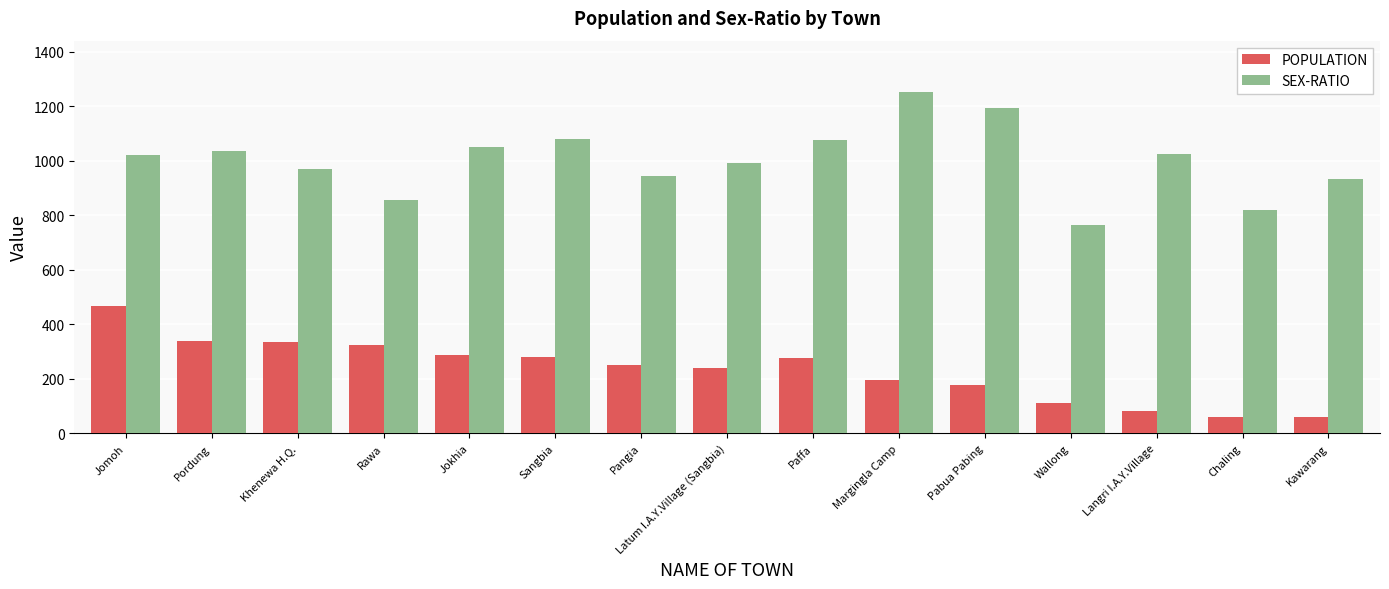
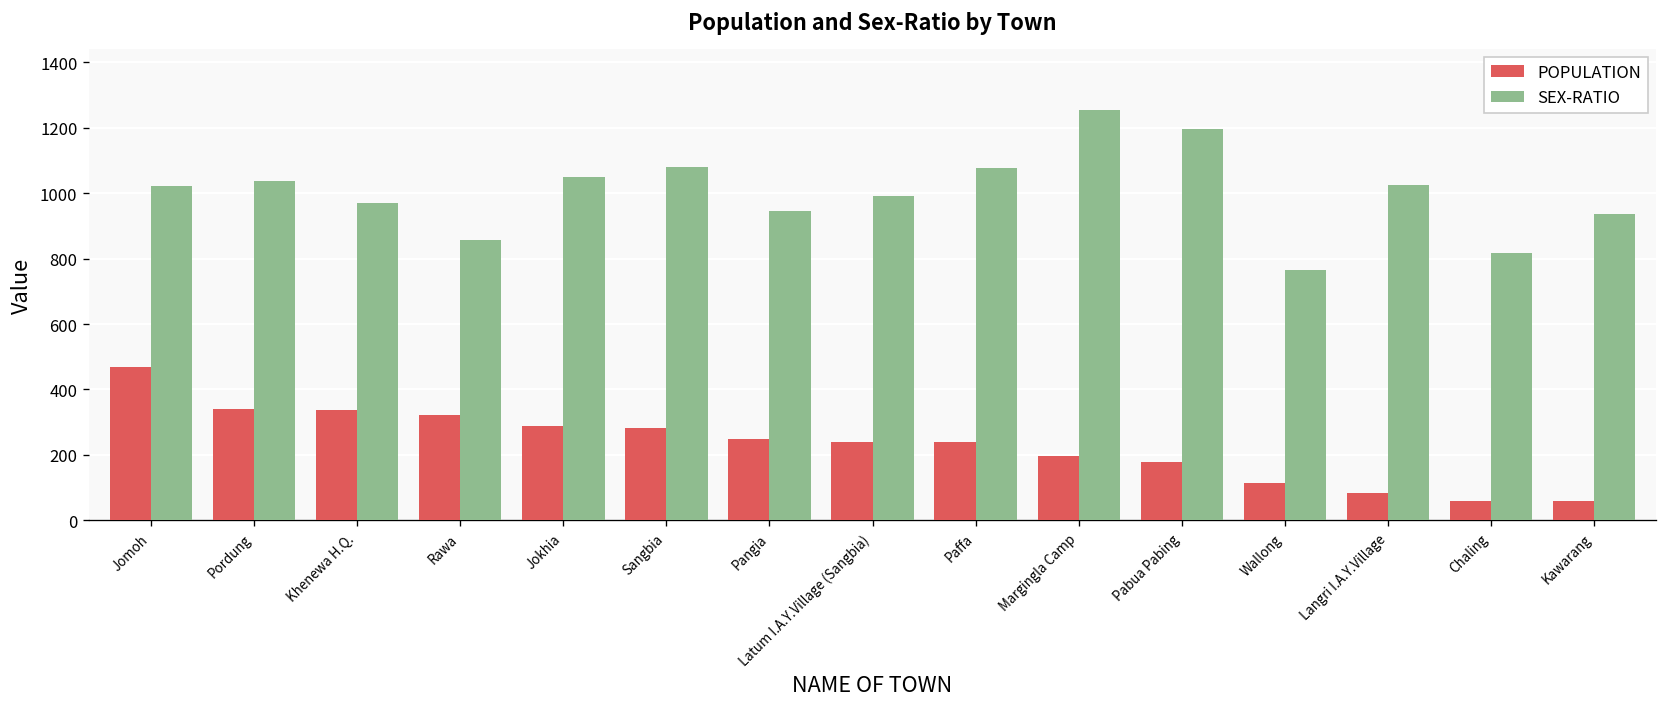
  {
    "POPULATION": {
      "Jomoh": 470,
      "Pordung": 340,
      "Khenewa H.Q.": 340,
      "Rawa": 320,
      "Jokhia": 290,
      "Sangbia": 280,
      "Pangia": 250,
      "Latum I.A.Y.Village (Sangbia)": 240,
-     "Paffa": 280,
+     "Paffa": 240,
      "Margingla Camp": 200,
      "Pabua Pabing": 180,
      "Wallong": 110,
      "Langri I.A.Y.Village": 80,
      "Chaling": 60,
      "Kawarang": 60
    },
    "SEX-RATIO": {
      "Jomoh": 1020,
      "Pordung": 1040,
      "Khenewa H.Q.": 970,
      "Rawa": 860,
      "Jokhia": 1050,
      "Sangbia": 1080,
      "Pangia": 950,
      "Latum I.A.Y.Village (Sangbia)": 990,
      "Paffa": 1080,
      "Margingla Camp": 1250,
      "Pabua Pabing": 1200,
      "Wallong": 770,
      "Langri I.A.Y.Village": 1020,
      "Chaling": 820,
      "Kawarang": 940
    }
  }
